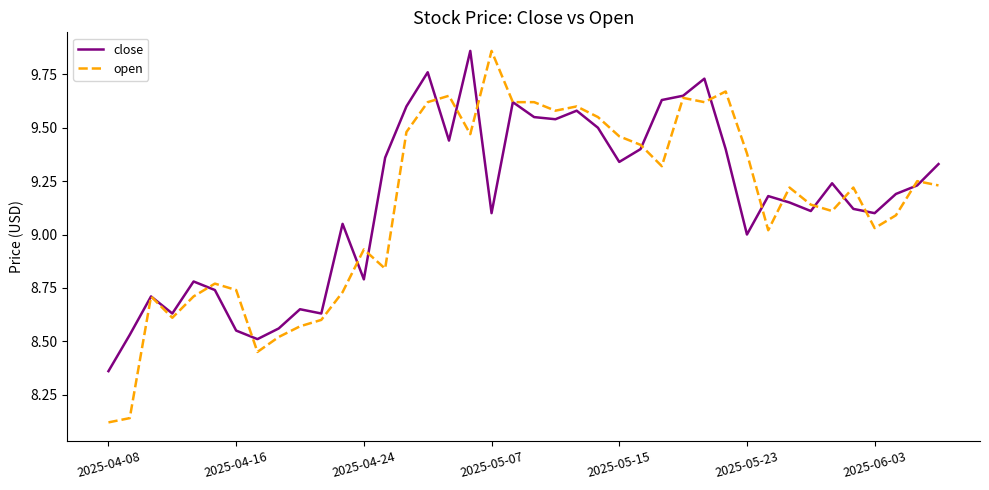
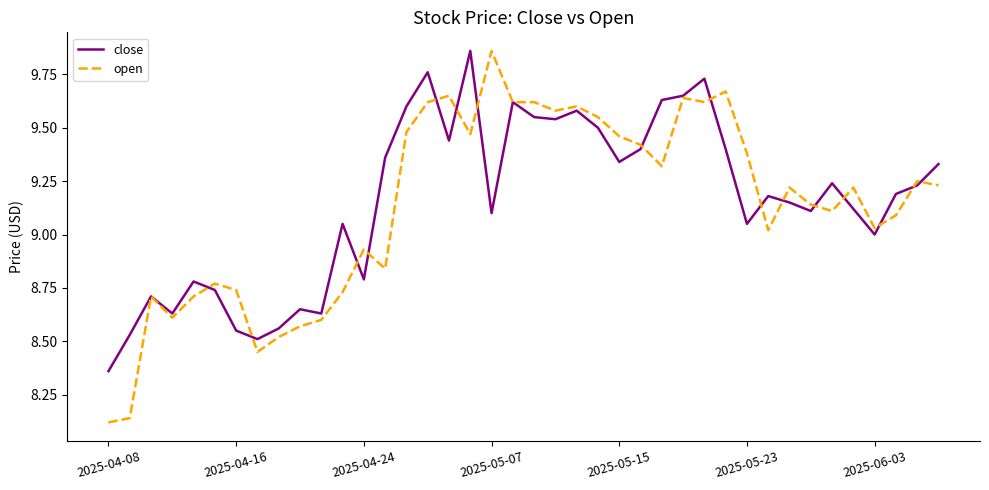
  {
    "close": {
      "2025-04-08": 8.36,
      "2025-04-16": 8.55,
      "2025-04-24": 8.79,
      "2025-05-07": 9.10,
      "2025-05-15": 9.34,
-     "2025-05-23": 9.00,
-     "2025-06-03": 9.1
+     "2025-05-23": 9.05,
+     "2025-06-03": 9.0
    },
    "open": {
      "2025-04-08": 8.12,
      "2025-04-16": 8.74,
      "2025-04-24": 8.93,
      "2025-05-07": 9.86,
      "2025-05-15": 9.46,
      "2025-05-23": 9.38,
      "2025-06-03": 9.03
    }
  }
